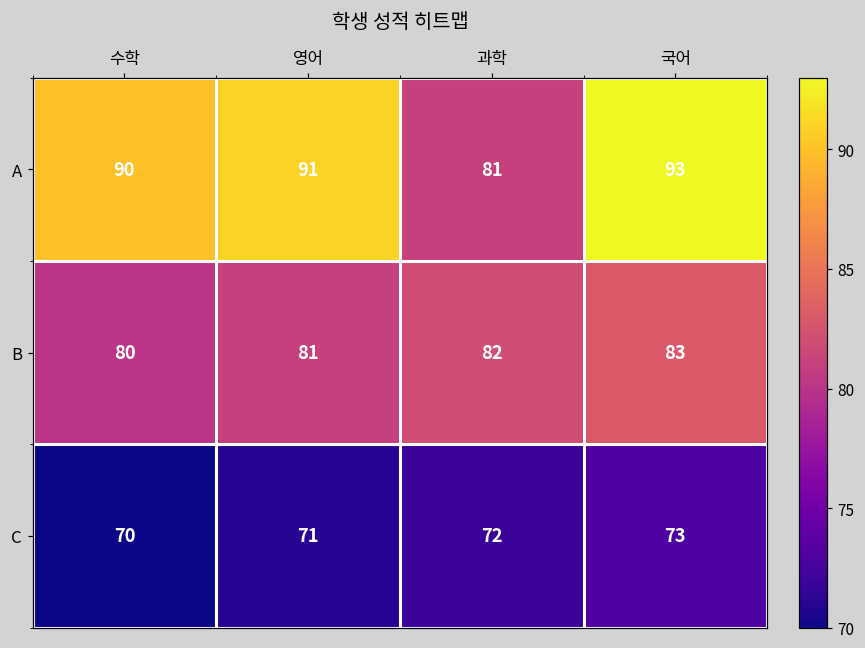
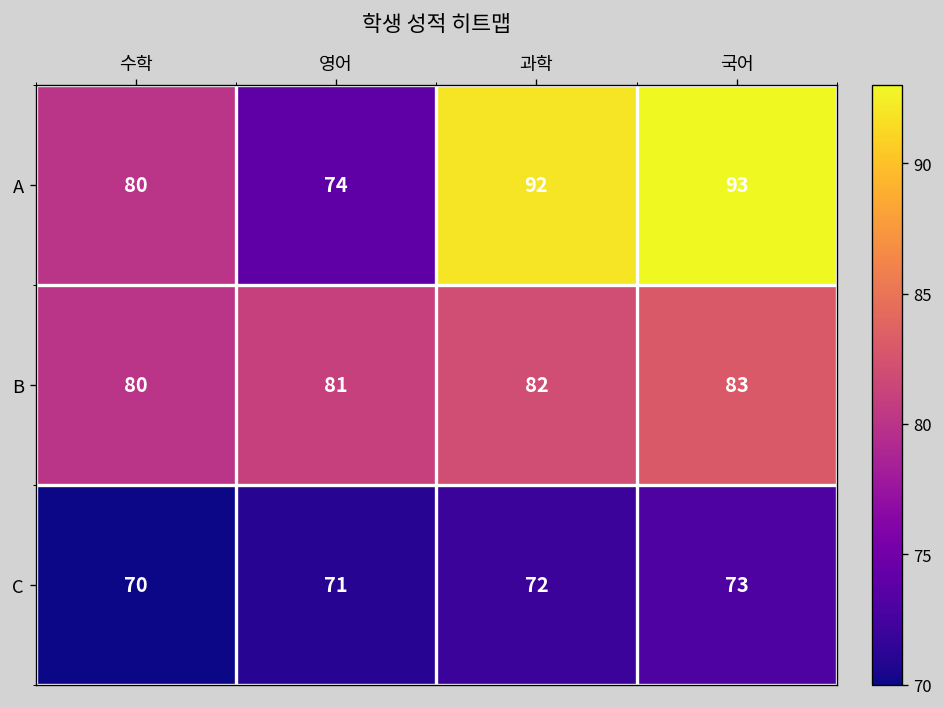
  {
    "A": {
-     "수학": 90,
-     "영어": 91,
-     "과학": 81,
+     "수학": 80,
+     "영어": 74,
+     "과학": 92,
      "국어": 93
    },
    "B": {
      "수학": 80,
      "영어": 81,
      "과학": 82,
      "국어": 83
    },
    "C": {
      "수학": 70,
      "영어": 71,
      "과학": 72,
      "국어": 73
    }
  }
